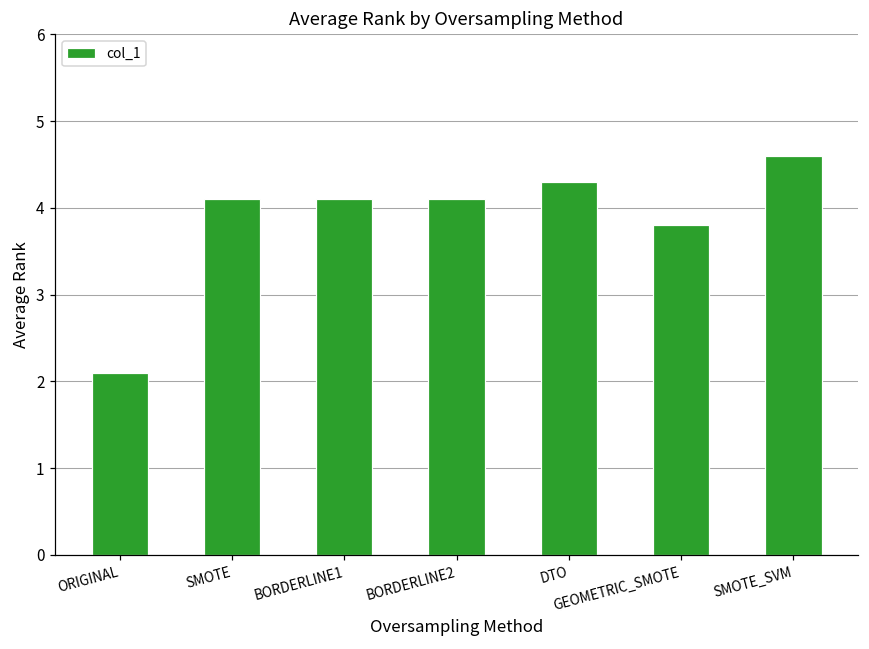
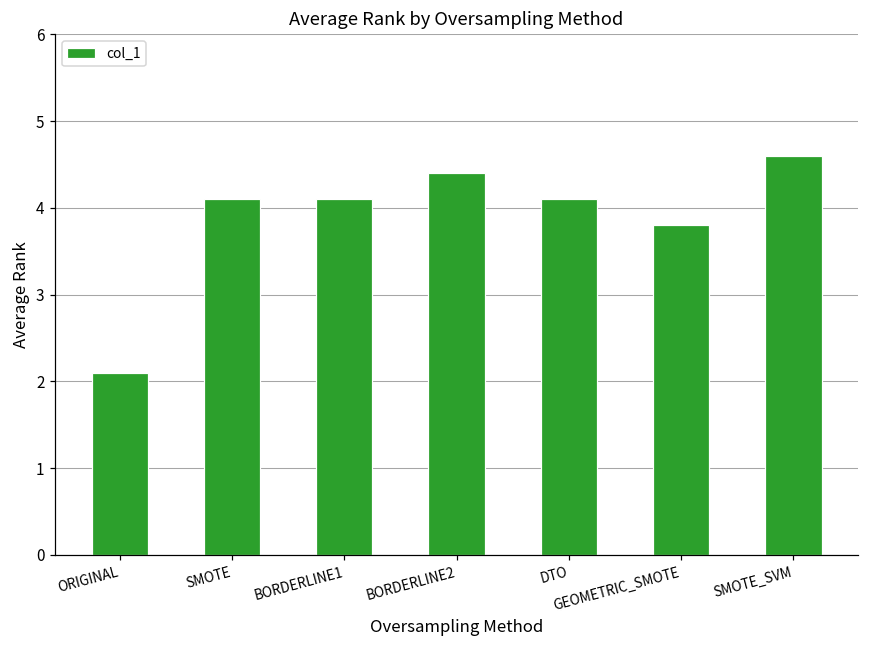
  {
    "ORIGINAL": 2.1,
    "SMOTE": 4.1,
    "BORDERLINE1": 4.1,
-   "BORDERLINE2": 4.1,
-   "DTO": 4.3,
+   "BORDERLINE2": 4.4,
+   "DTO": 4.1,
    "GEOMETRIC_SMOTE": 3.8,
    "SMOTE_SVM": 4.6
  }
